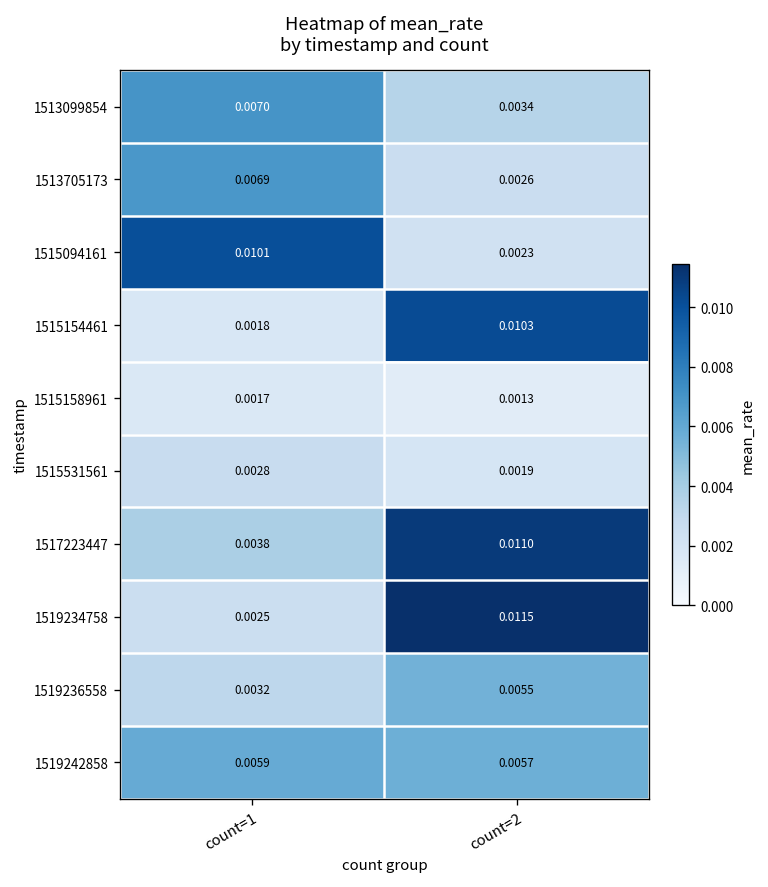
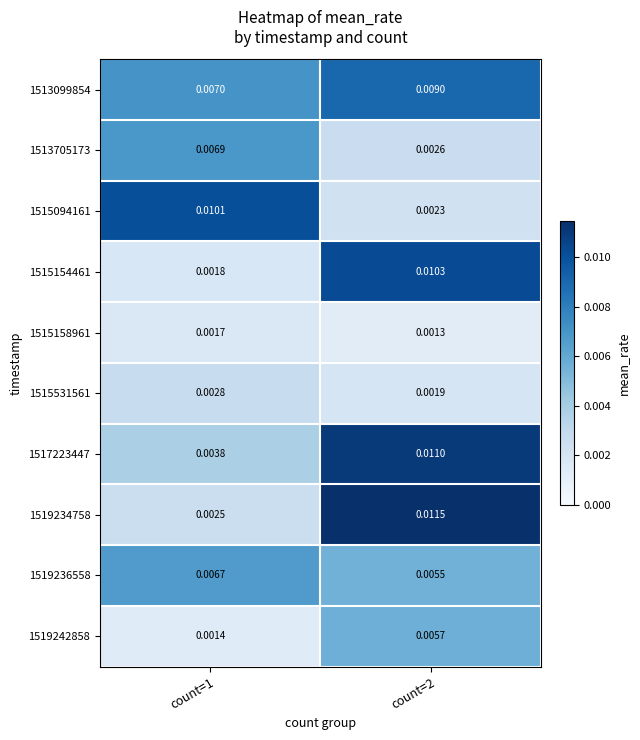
  {
    "1513099854": {
      "count=1": 0.0070,
-     "count=2": 0.0034
+     "count=2": 0.0090
    },
    "1513705173": {
      "count=1": 0.0069,
      "count=2": 0.0026
    },
    "1515094161": {
      "count=1": 0.0101,
      "count=2": 0.0023
    },
    "1515154461": {
      "count=1": 0.0018,
      "count=2": 0.0103
    },
    "1515158961": {
      "count=1": 0.0017,
      "count=2": 0.0013
    },
    "1515531561": {
      "count=1": 0.0028,
      "count=2": 0.0019
    },
    "1517223447": {
      "count=1": 0.0038,
      "count=2": 0.0110
    },
    "1519234758": {
      "count=1": 0.0025,
      "count=2": 0.0115
    },
    "1519236558": {
-     "count=1": 0.0032,
+     "count=1": 0.0067,
      "count=2": 0.0055
    },
    "1519242858": {
-     "count=1": 0.0059,
+     "count=1": 0.0014,
      "count=2": 0.0057
    }
  }
